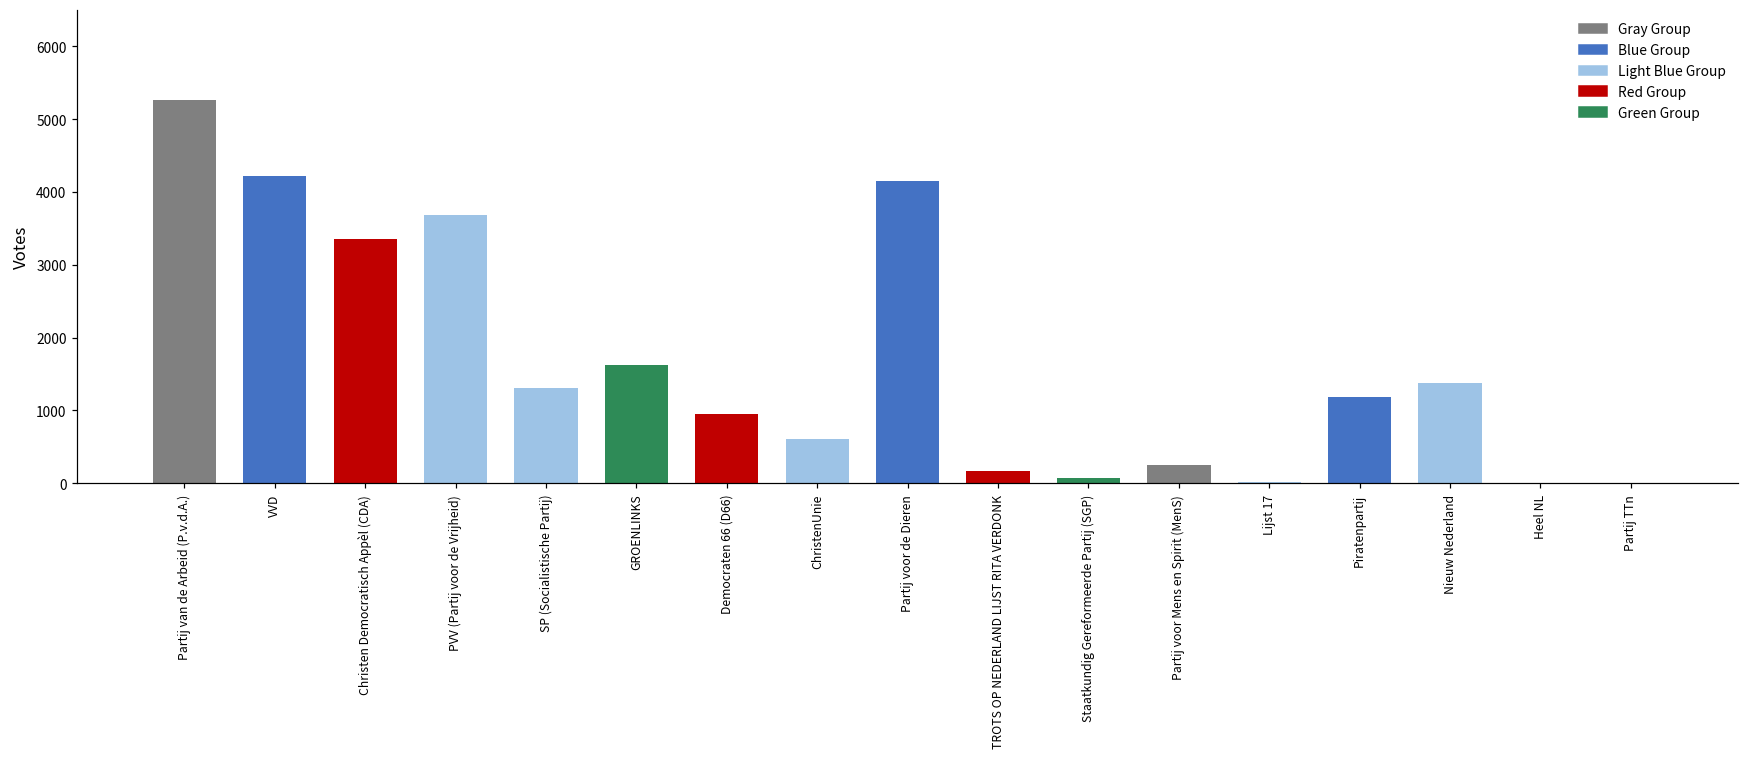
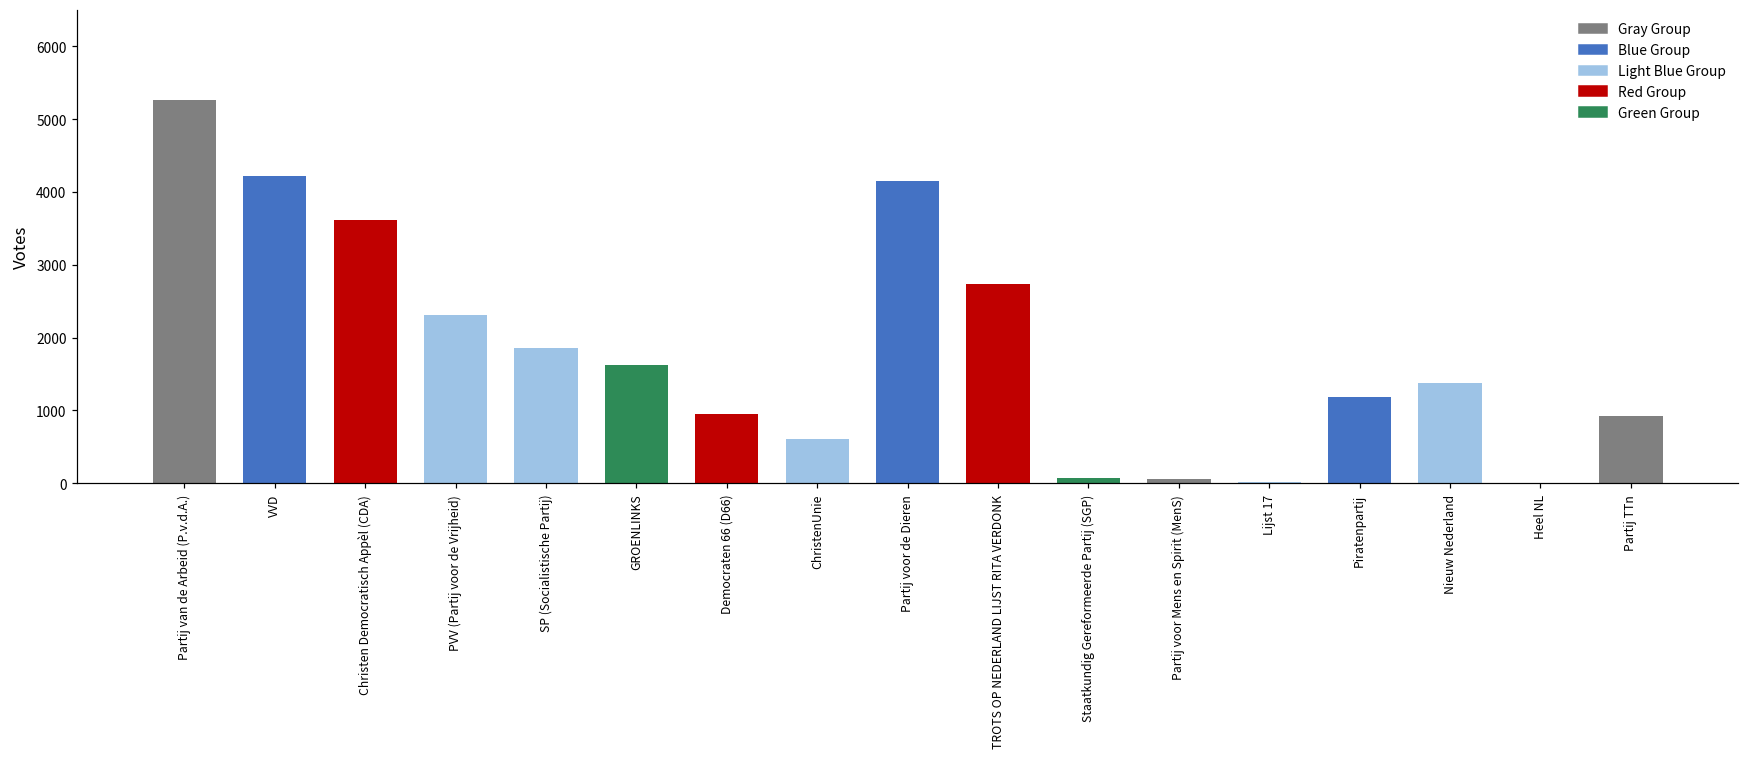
  {
    "Partij van de Arbeid (P.v.d.A.)": 5300,
    "VVD": 4200,
-   "Christen Democratisch Appèl (CDA)": 3400,
-   "PVV (Partij voor de Vrijheid)": 3700,
-   "SP (Socialistische Partij)": 1300,
+   "Christen Democratisch Appèl (CDA)": 3600,
+   "PVV (Partij voor de Vrijheid)": 2300,
+   "SP (Socialistische Partij)": 1900,
    "GROENLINKS": 1600,
    "Democraten 66 (D66)": 1000,
    "ChristenUnie": 600,
    "Partij voor de Dieren": 4200,
-   "TROTS OP NEDERLAND LIJST RITA VERDONK": 200,
+   "TROTS OP NEDERLAND LIJST RITA VERDONK": 2700,
    "Staatkundig Gereformeerde Partij (SGP)": 100,
-   "Partij voor Mens en Spirit (MenS)": 300,
+   "Partij voor Mens en Spirit (MenS)": 100,
    "Piratenpartij": 1200,
    "Nieuw Nederland": 1400,
-   "Partij TTn": 0
+   "Partij TTn": 900
  }
